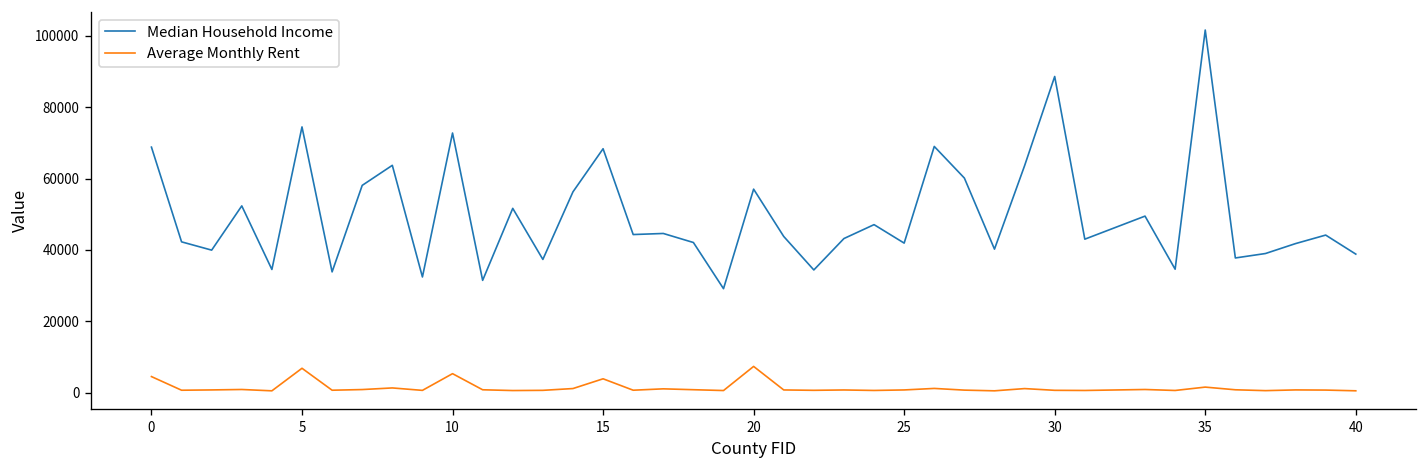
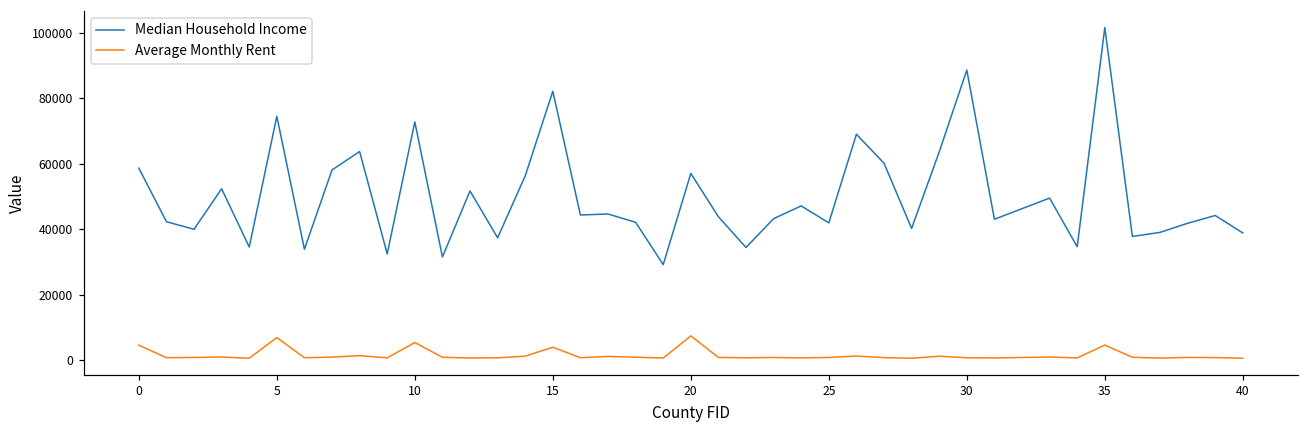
  {
    "Median Household Income": {
-     "0": 69000,
+     "0": 59000,
      "5": 74000,
      "10": 73000,
-     "15": 68000,
+     "15": 82000,
      "20": 57000,
      "25": 42000,
      "30": 89000,
      "35": 102000,
      "40": 39000
    },
    "Average Monthly Rent": {
      "0": 5000,
      "5": 7000,
      "10": 5000,
      "15": 4000,
      "20": 7000,
      "25": 1000,
      "30": 1000,
-     "35": 2000,
+     "35": 5000,
      "40": 1000
    }
  }
